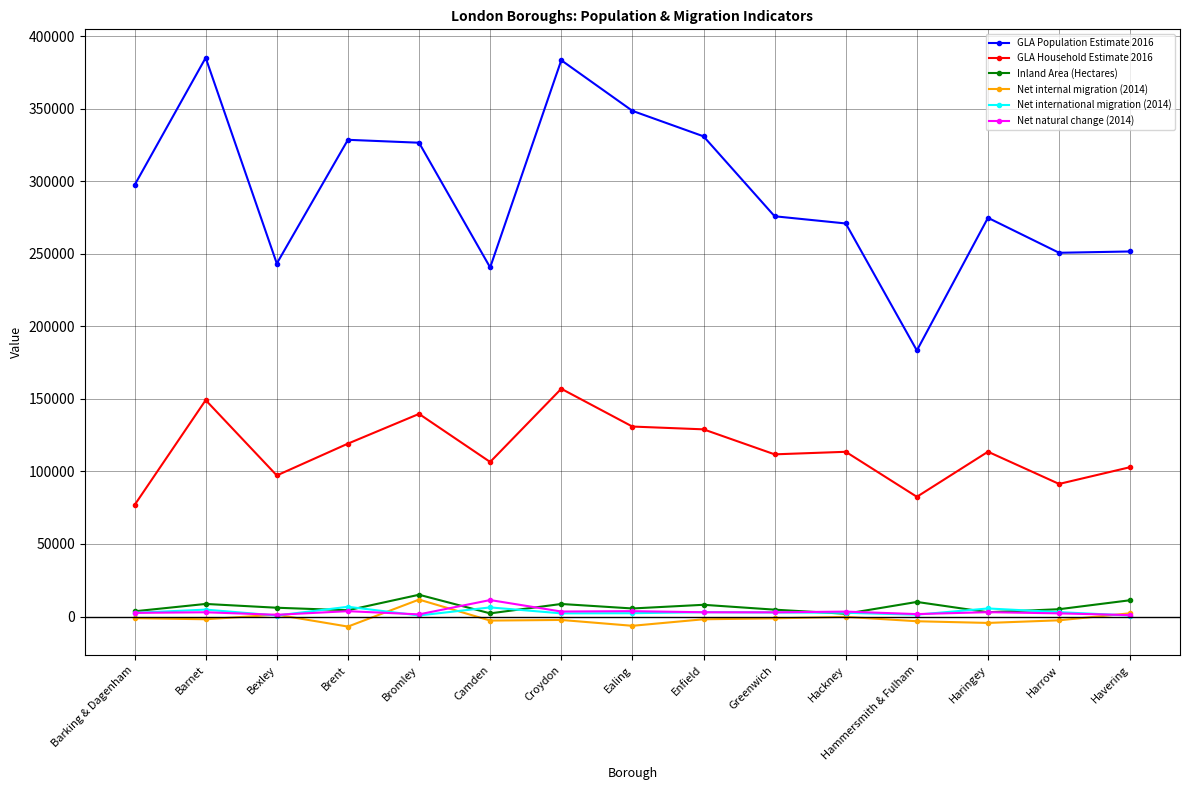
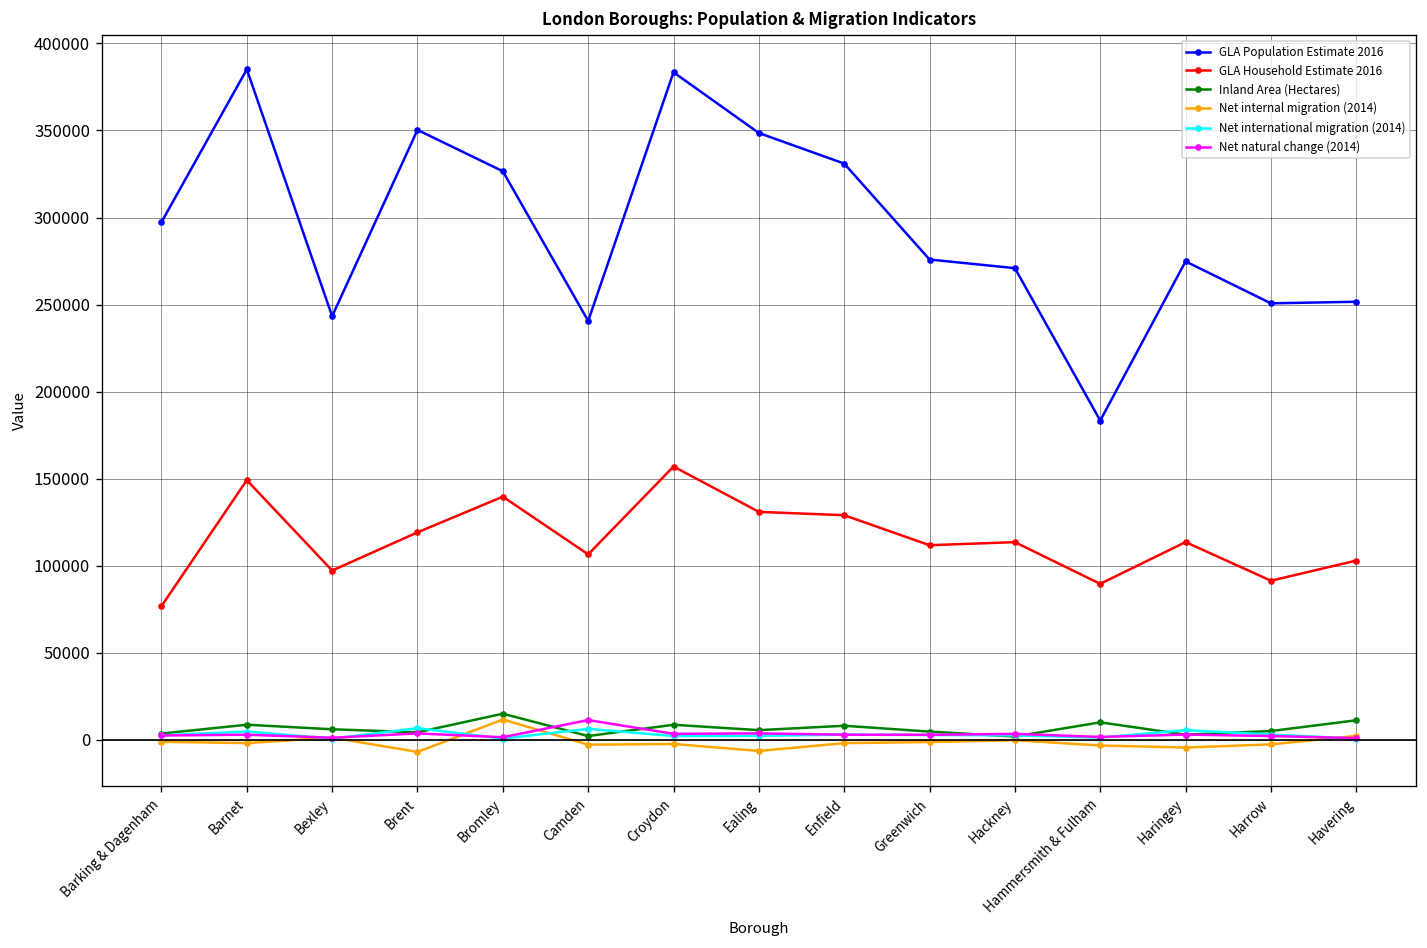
  {
    "GLA Population Estimate 2016": {
      "Barking & Dagenham": 297000,
      "Barnet": 385000,
      "Bexley": 243000,
-     "Brent": 329000,
+     "Brent": 350000,
      "Bromley": 327000,
      "Camden": 241000,
      "Croydon": 383000,
      "Ealing": 349000,
      "Enfield": 331000,
      "Greenwich": 276000,
      "Hackney": 271000,
      "Hammersmith & Fulham": 183000,
      "Haringey": 275000,
      "Harrow": 251000,
      "Havering": 252000
    },
    "GLA Household Estimate 2016": {
      "Barking & Dagenham": 77000,
      "Barnet": 149000,
      "Bexley": 97000,
      "Brent": 119000,
      "Bromley": 140000,
      "Camden": 107000,
      "Croydon": 157000,
      "Ealing": 131000,
      "Enfield": 129000,
      "Greenwich": 112000,
      "Hackney": 114000,
-     "Hammersmith & Fulham": 83000,
+     "Hammersmith & Fulham": 90000,
      "Haringey": 114000,
      "Harrow": 91000,
      "Havering": 103000
    },
    "Inland Area (Hectares)": {
      "Barnet": 9000,
      "Bexley": 6000,
      "Bromley": 15000,
      "Camden": 2000,
      "Croydon": 9000,
      "Ealing": 6000,
      "Enfield": 8000,
      "Greenwich": 5000,
      "Hammersmith & Fulham": 10000,
      "Harrow": 5000,
      "Havering": 11000
    },
    "Net internal migration (2014)": {
      "Barking & Dagenham": -1000,
      "Barnet": -2000,
      "Brent": -7000,
      "Bromley": 12000,
      "Camden": -3000,
      "Croydon": -2000,
      "Ealing": -6000,
      "Enfield": -2000,
      "Greenwich": -1000,
      "Hackney": 0,
      "Hammersmith & Fulham": -3000,
      "Haringey": -4000,
      "Harrow": -3000
    },
    "Net international migration (2014)": {
      "Barnet": 5000,
      "Brent": 7000,
      "Camden": 6000,
      "Haringey": 6000
    },
    "Net natural change (2014)": {
      "Barnet": 3000,
      "Camden": 11000
    }
  }
